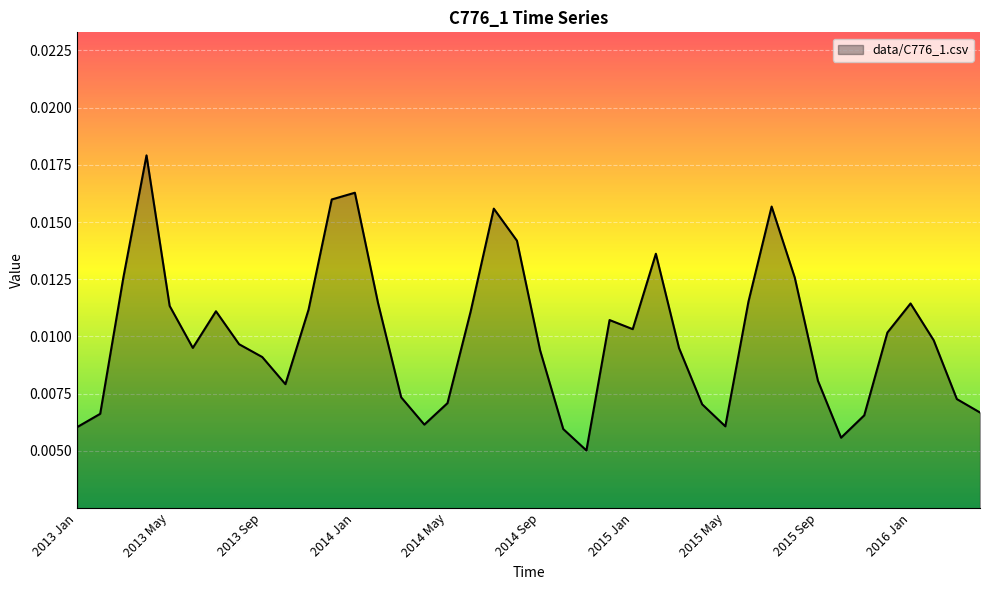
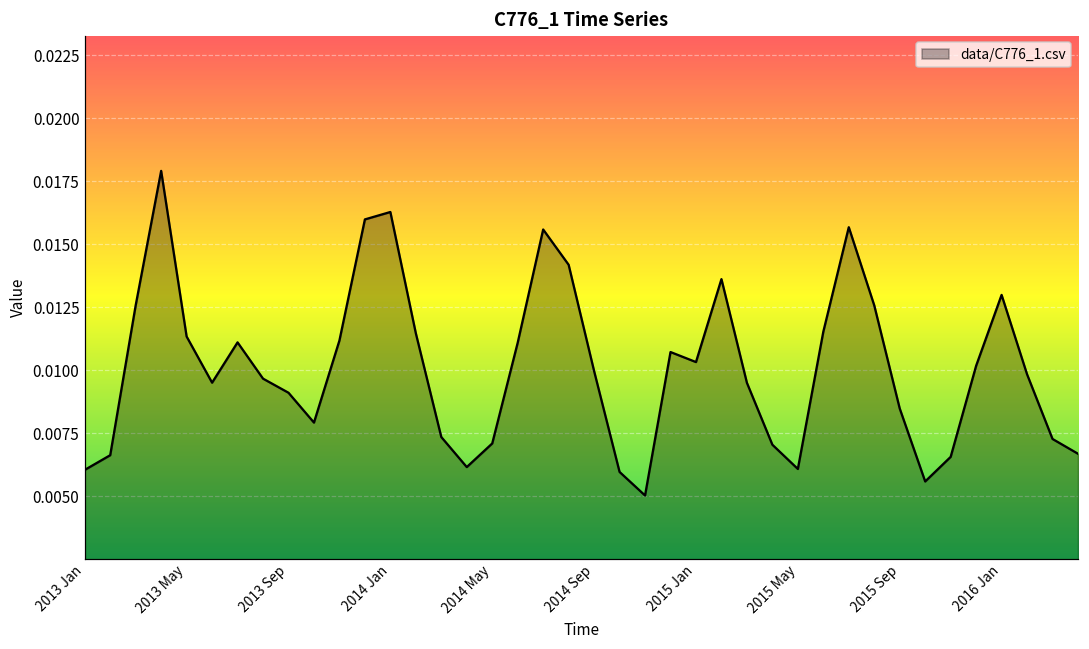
  {
    "2013 Jan": 0.0060,
    "2013 May": 0.0113,
    "2013 Sep": 0.0091,
    "2014 Jan": 0.0163,
    "2014 May": 0.0071,
-   "2014 Sep": 0.0094,
+   "2014 Sep": 0.0100,
    "2015 Jan": 0.0103,
    "2015 May": 0.0061,
-   "2015 Sep": 0.0081,
-   "2016 Jan": 0.0114
+   "2015 Sep": 0.0085,
+   "2016 Jan": 0.0130
  }
